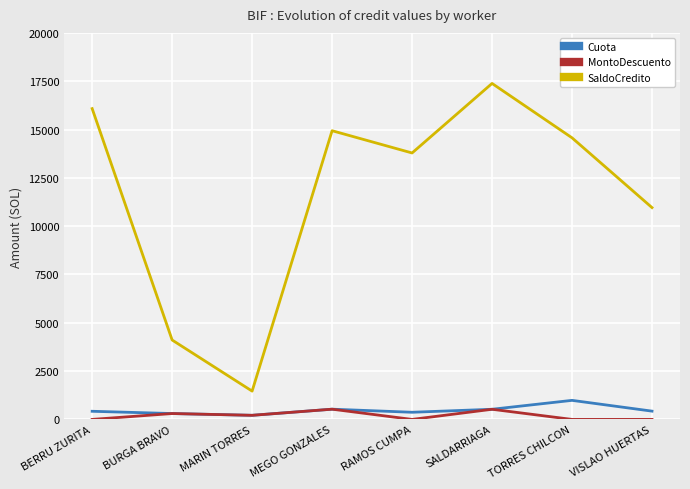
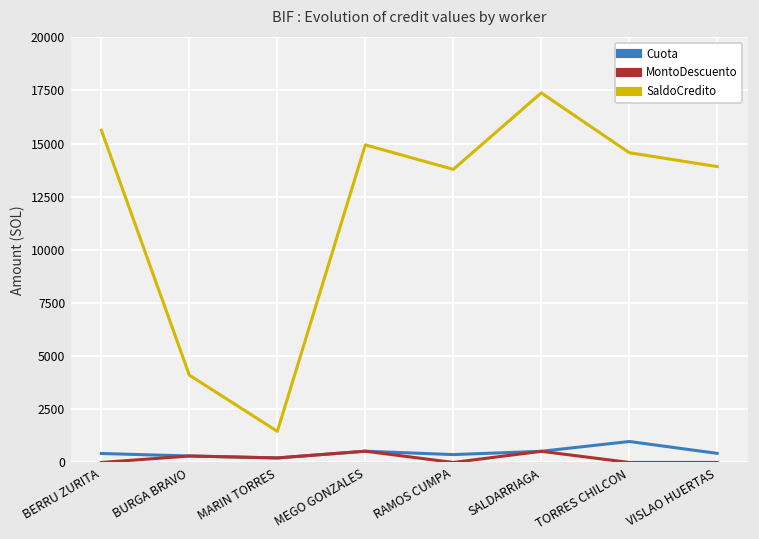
  {
    "Cuota": {
      "BERRU ZURITA": 400,
      "RAMOS CUMPA": 400,
      "TORRES CHILCON": 1000,
      "VISLAO HUERTAS": 400
    },
    "MontoDescuento": {
      "BERRU ZURITA": 0,
      "RAMOS CUMPA": 0,
      "TORRES CHILCON": 0,
      "VISLAO HUERTAS": 0
    },
    "SaldoCredito": {
-     "BERRU ZURITA": 16100,
+     "BERRU ZURITA": 15600,
      "BURGA BRAVO": 4100,
      "MARIN TORRES": 1500,
      "MEGO GONZALES": 14900,
      "RAMOS CUMPA": 13800,
      "SALDARRIAGA": 17400,
      "TORRES CHILCON": 14600,
-     "VISLAO HUERTAS": 11000
+     "VISLAO HUERTAS": 13900
    }
  }
